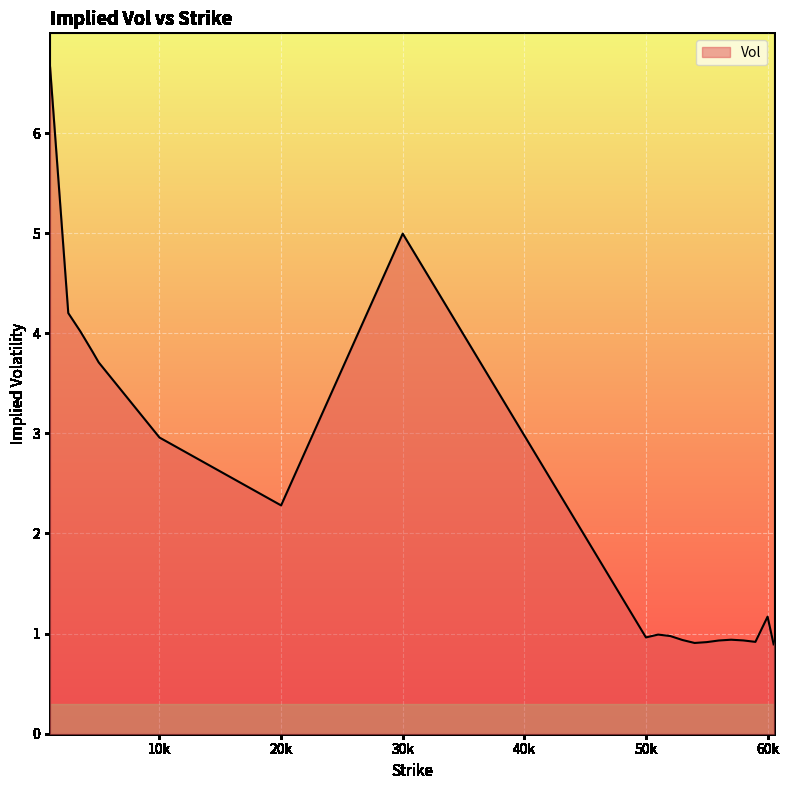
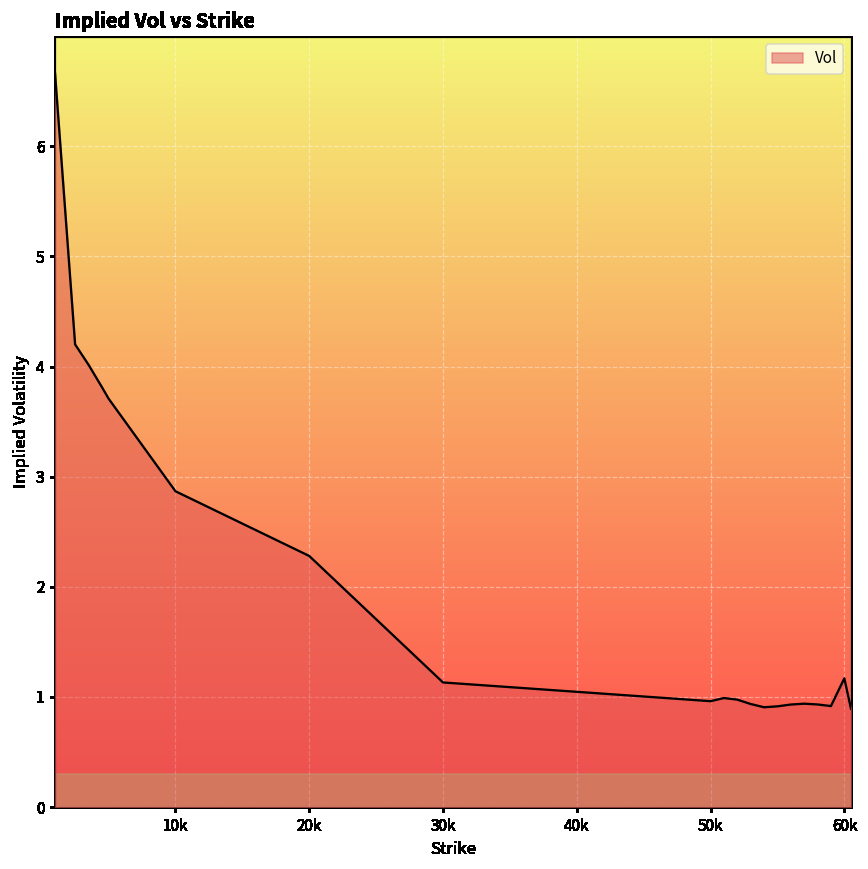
  {
-   "10k": 2.96,
+   "10k": 2.87,
    "20k": 2.28,
-   "30k": 5.00,
+   "30k": 1.13,
    "50k": 0.96,
    "60k": 1.17
  }
